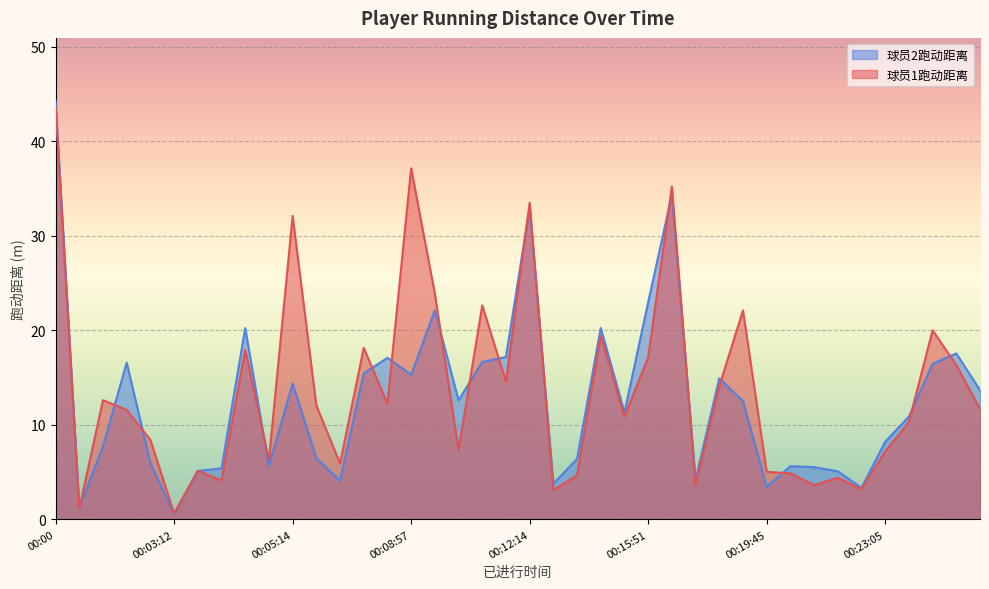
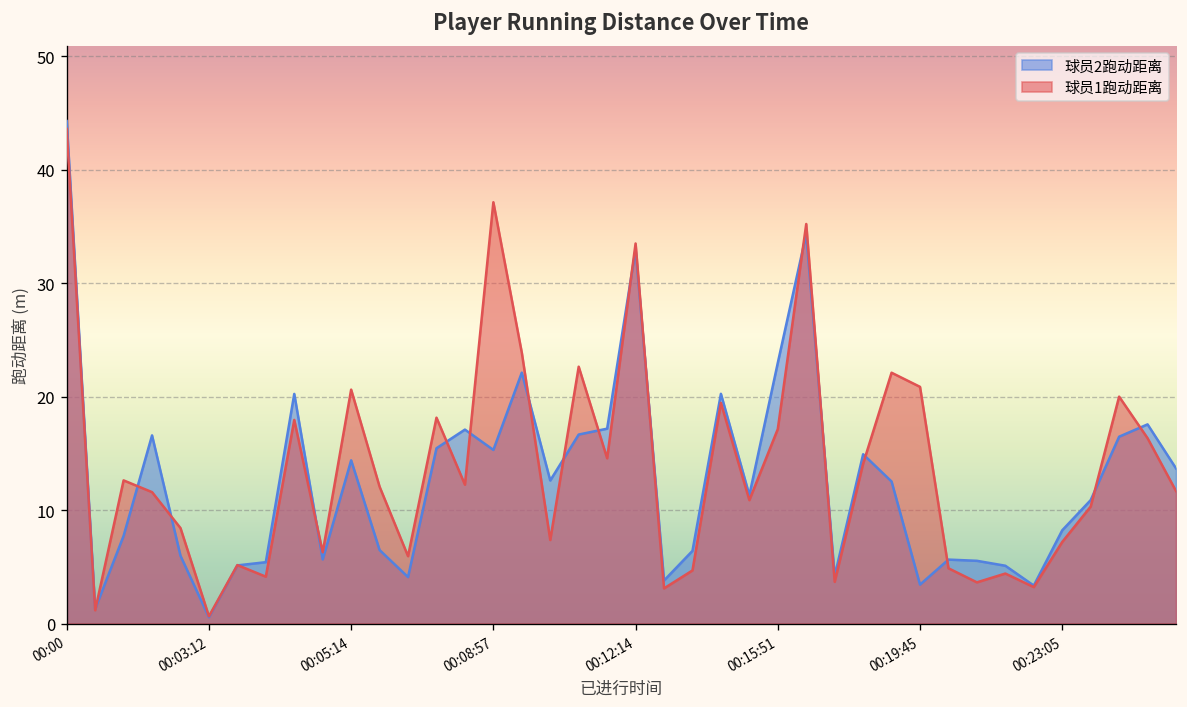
  {
    "球员2跑动距离": {
      "00:00": 44,
      "00:05:14": 14,
      "00:08:57": 15,
      "00:12:14": 33,
      "00:15:51": 23,
      "00:19:45": 3,
      "00:23:05": 8
    },
    "球员1跑动距离": {
      "00:00": 44,
-     "00:05:14": 32,
+     "00:05:14": 21,
      "00:08:57": 37,
      "00:12:14": 34,
      "00:15:51": 17,
-     "00:19:45": 5,
+     "00:19:45": 21,
      "00:23:05": 7
    }
  }
